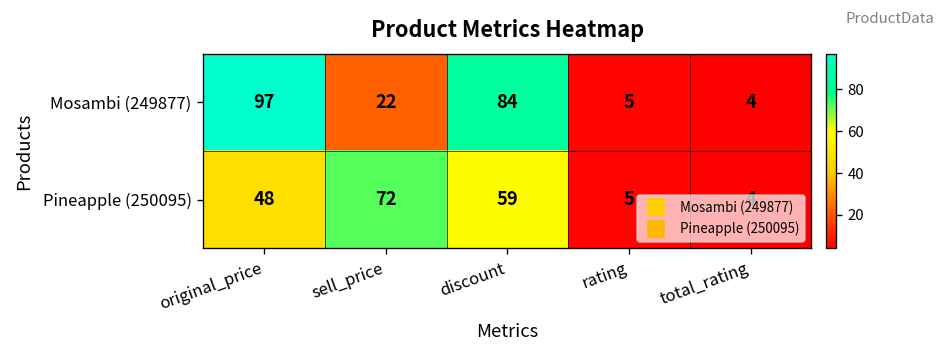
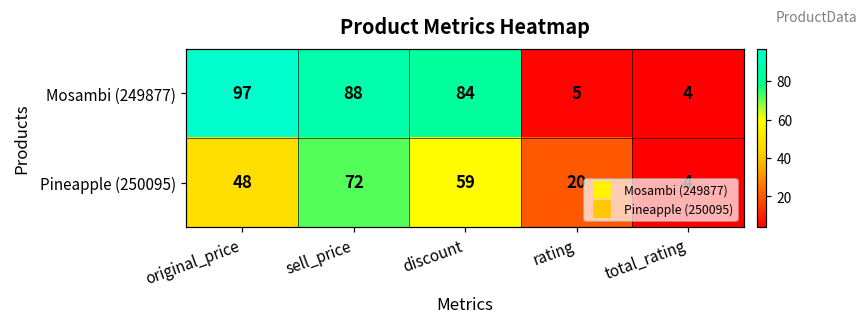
  {
    "Mosambi (249877)": {
      "original_price": 97,
-     "sell_price": 22,
+     "sell_price": 88,
      "discount": 84,
      "rating": 5,
      "total_rating": 4
    },
    "Pineapple (250095)": {
      "original_price": 48,
      "sell_price": 72,
      "discount": 59,
-     "rating": 5
+     "rating": 20
    }
  }
